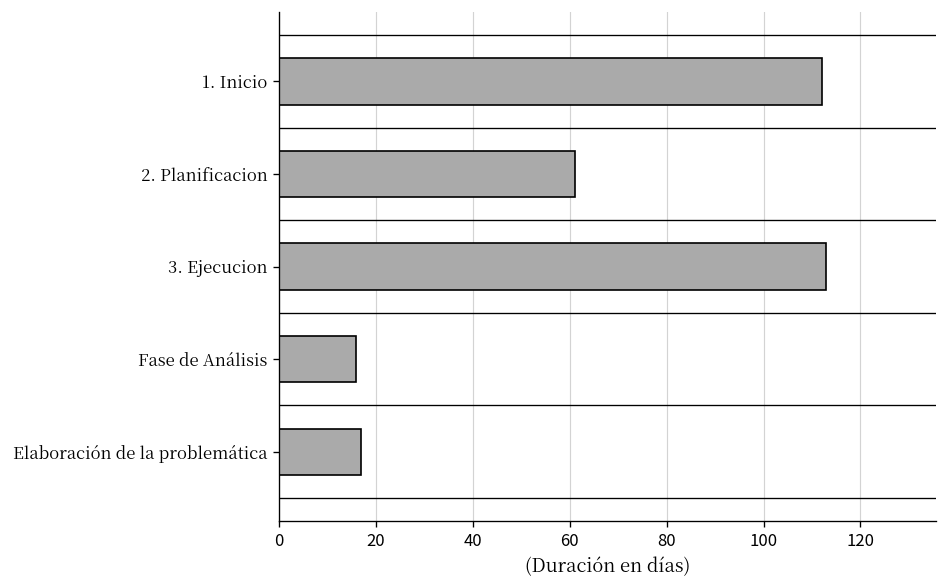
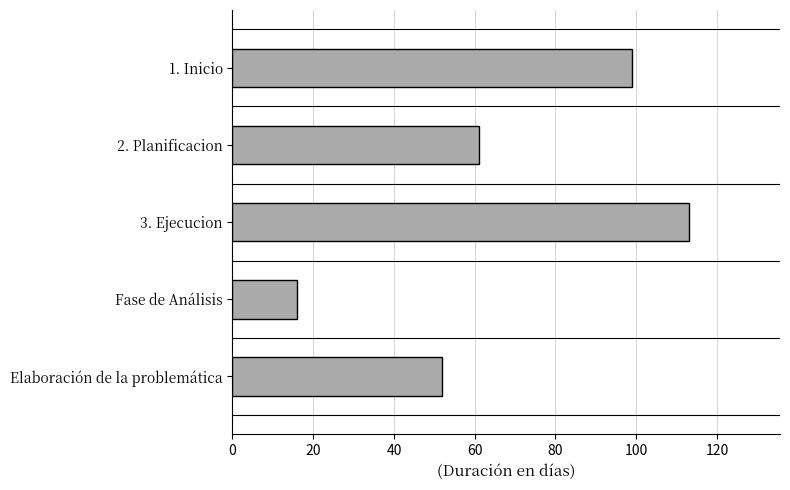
  {
-   "1. Inicio": 112,
+   "1. Inicio": 99,
    "2. Planificacion": 61,
    "3. Ejecucion": 113,
    "Fase de Análisis": 16,
-   "Elaboración de la problemática": 17
+   "Elaboración de la problemática": 52
  }
